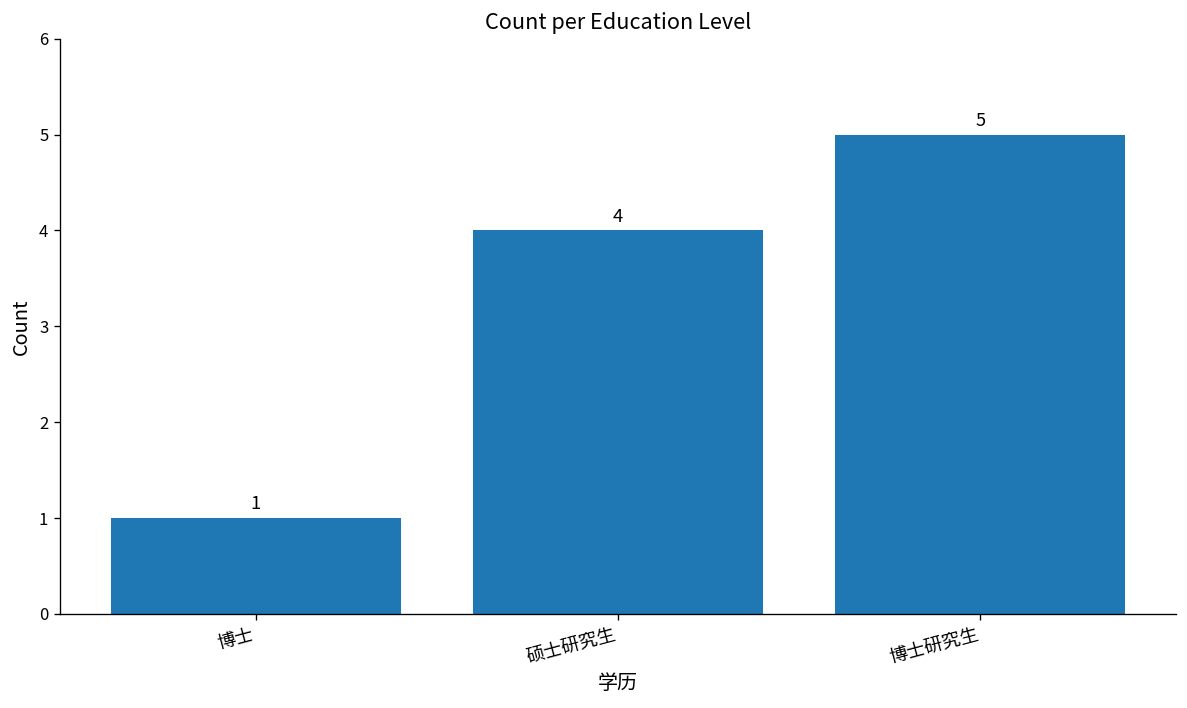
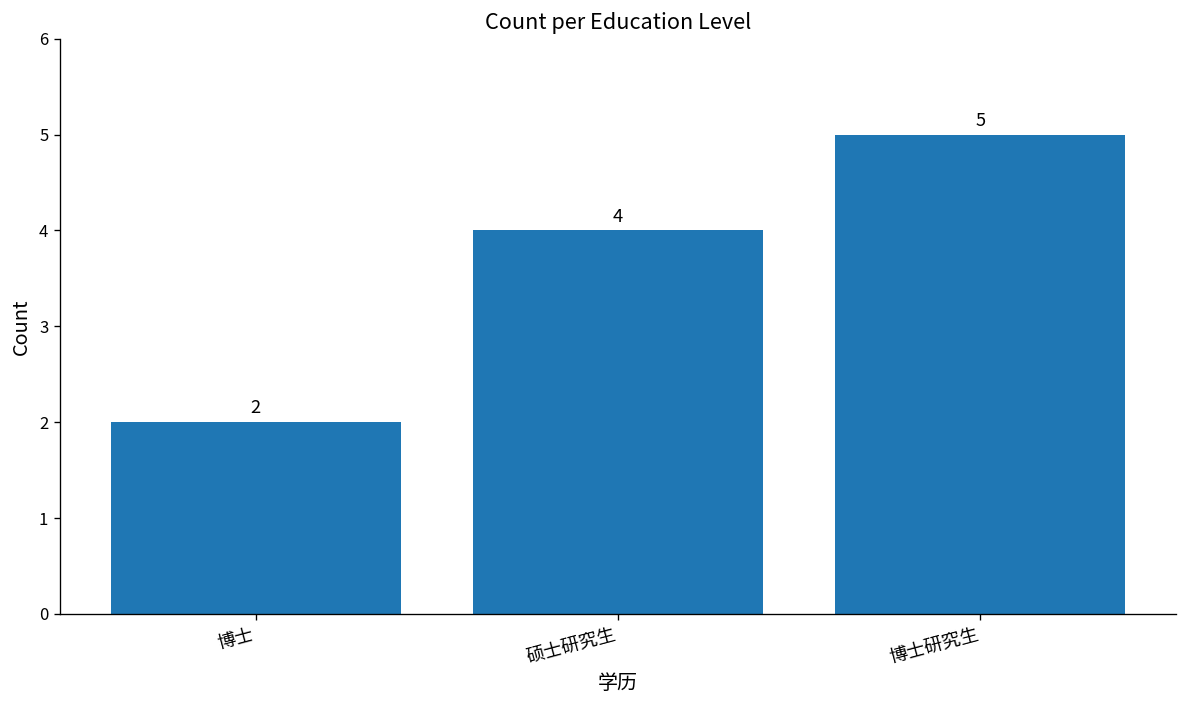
  {
-   "博士": 1,
+   "博士": 2,
    "硕士研究生": 4,
    "博士研究生": 5
  }
